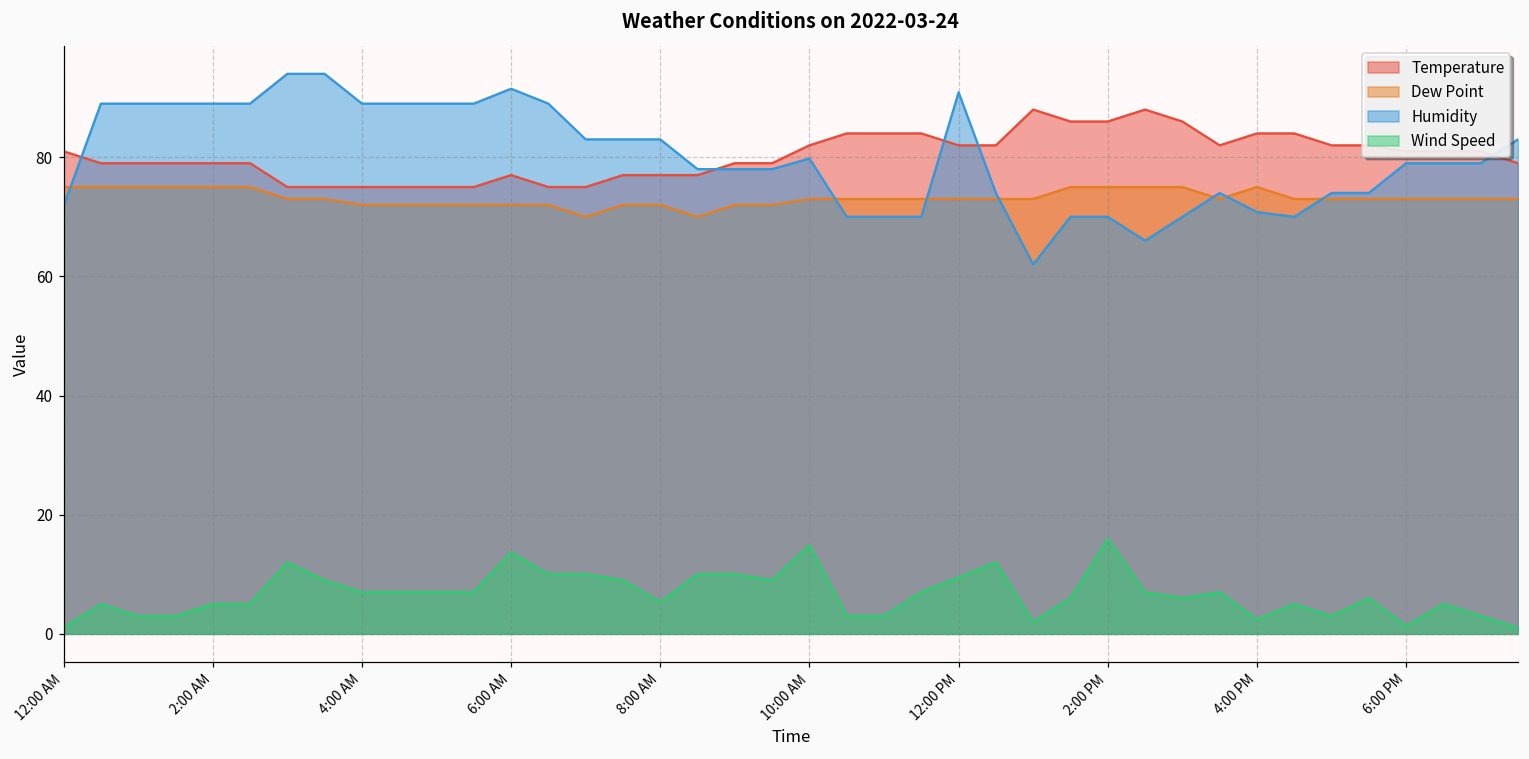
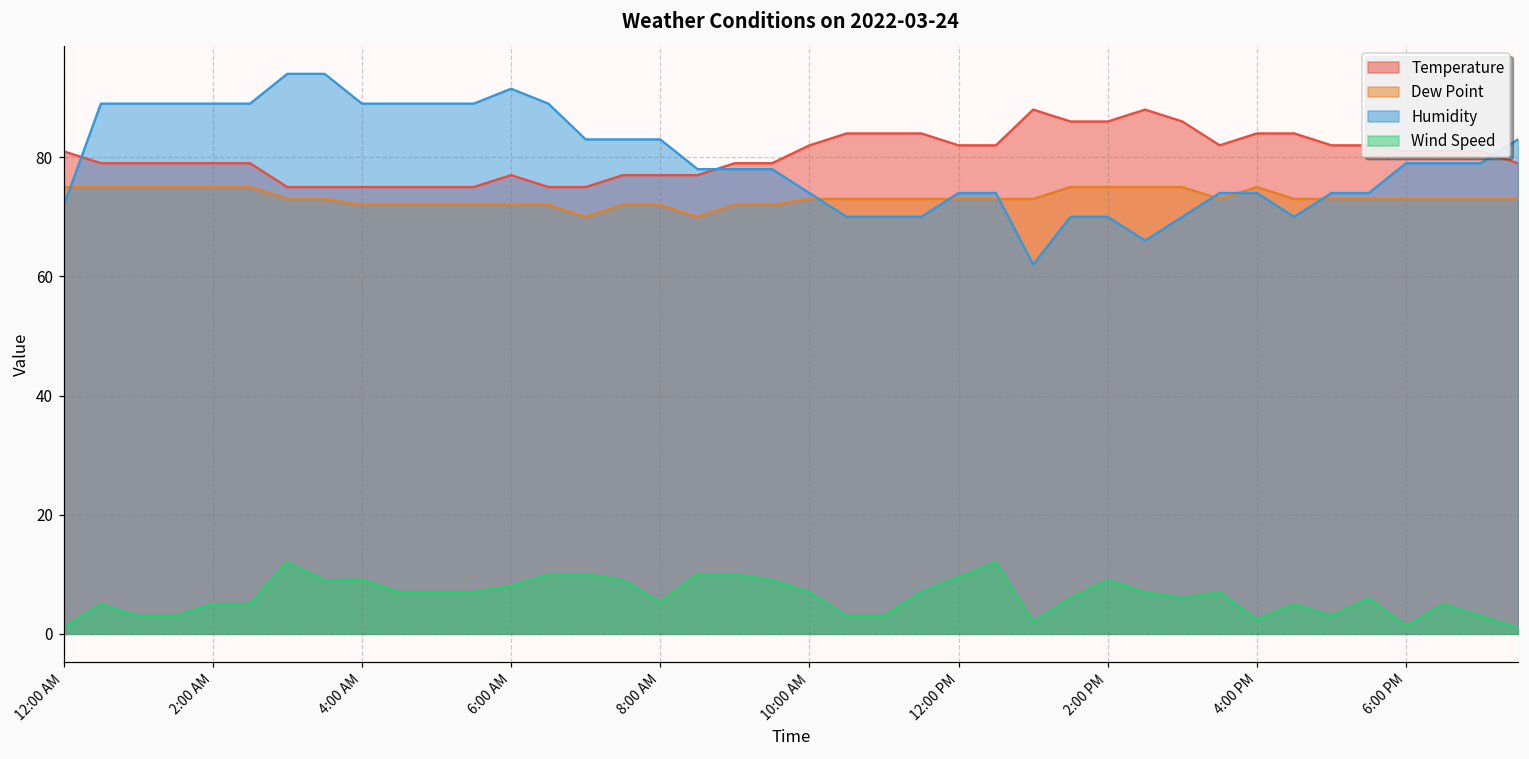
  {
    "Humidity": {
      "12:00 AM": 72,
      "2:00 AM": 89,
      "4:00 AM": 89,
      "6:00 AM": 92,
      "8:00 AM": 83,
-     "10:00 AM": 80,
-     "12:00 PM": 91,
+     "10:00 AM": 74,
+     "12:00 PM": 74,
      "2:00 PM": 70,
-     "4:00 PM": 71,
+     "4:00 PM": 74,
      "6:00 PM": 79
    },
    "Wind Speed": {
      "12:00 AM": 1,
      "2:00 AM": 5,
-     "4:00 AM": 7,
-     "6:00 AM": 14,
+     "4:00 AM": 9,
+     "6:00 AM": 8,
      "8:00 AM": 5,
-     "10:00 AM": 15,
+     "10:00 AM": 7,
      "12:00 PM": 10,
-     "2:00 PM": 16,
+     "2:00 PM": 9,
      "4:00 PM": 2,
      "6:00 PM": 1
    }
  }
